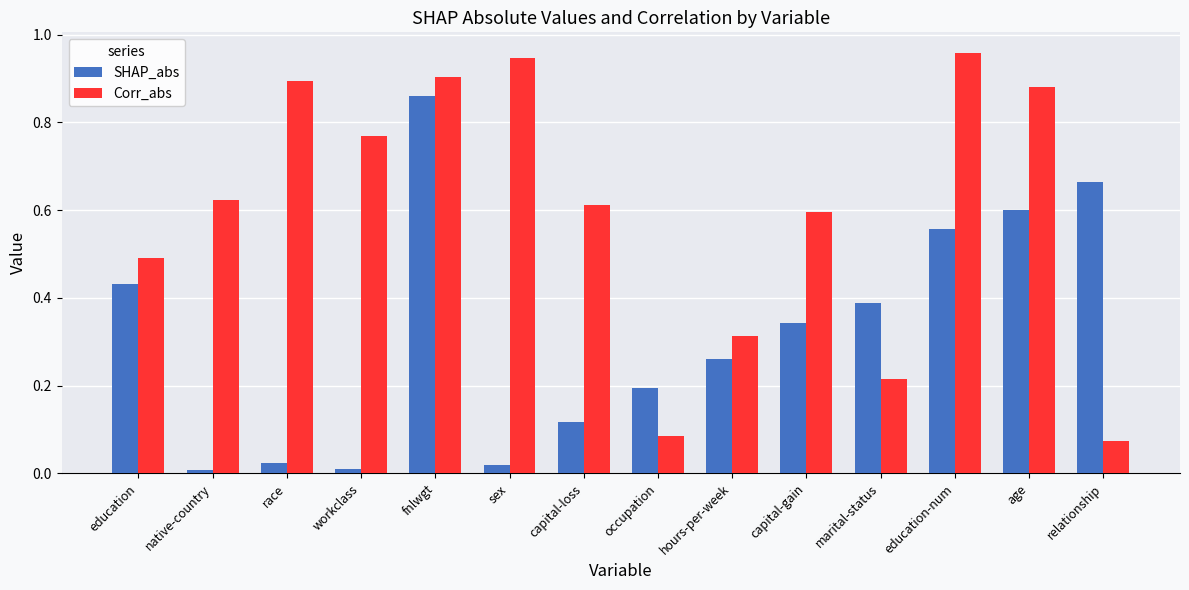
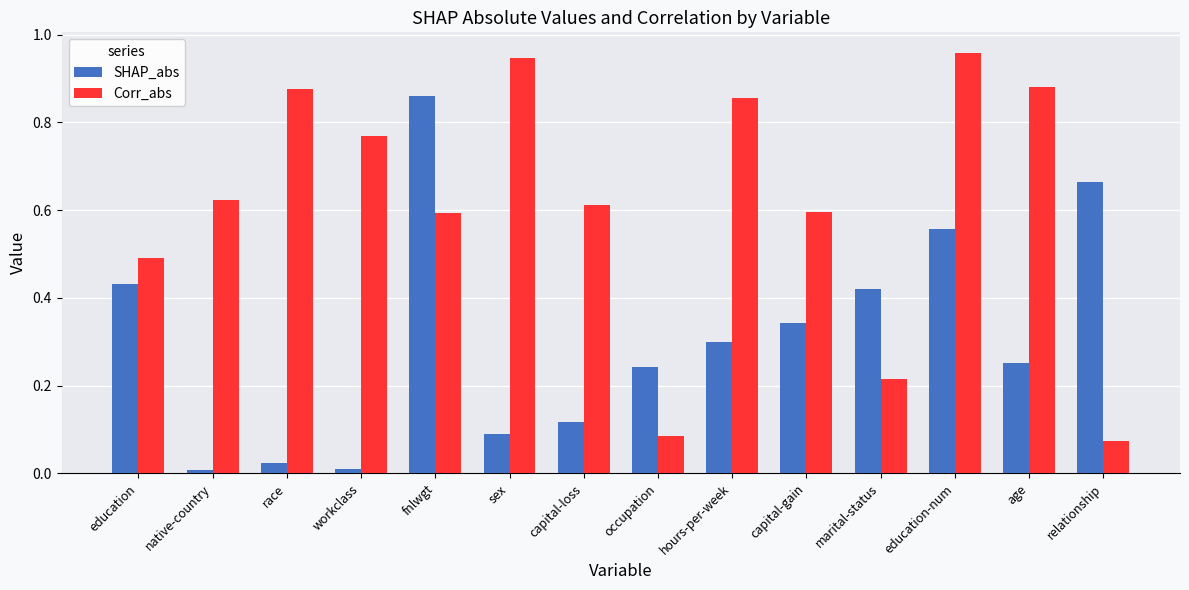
  {
    "SHAP_abs": {
      "education": 0.43,
      "native-country": 0.01,
      "race": 0.02,
      "workclass": 0.01,
      "fnlwgt": 0.86,
-     "sex": 0.02,
+     "sex": 0.09,
      "capital-loss": 0.12,
-     "occupation": 0.20,
-     "hours-per-week": 0.26,
+     "occupation": 0.24,
+     "hours-per-week": 0.30,
      "capital-gain": 0.34,
-     "marital-status": 0.39,
+     "marital-status": 0.42,
      "education-num": 0.56,
-     "age": 0.60,
+     "age": 0.25,
      "relationship": 0.67
    },
    "Corr_abs": {
      "education": 0.49,
      "native-country": 0.62,
-     "race": 0.89,
+     "race": 0.88,
      "workclass": 0.77,
-     "fnlwgt": 0.90,
+     "fnlwgt": 0.59,
      "sex": 0.95,
      "capital-loss": 0.61,
      "occupation": 0.09,
-     "hours-per-week": 0.31,
+     "hours-per-week": 0.86,
      "capital-gain": 0.60,
      "marital-status": 0.22,
      "education-num": 0.96,
      "age": 0.88,
      "relationship": 0.07
    }
  }
